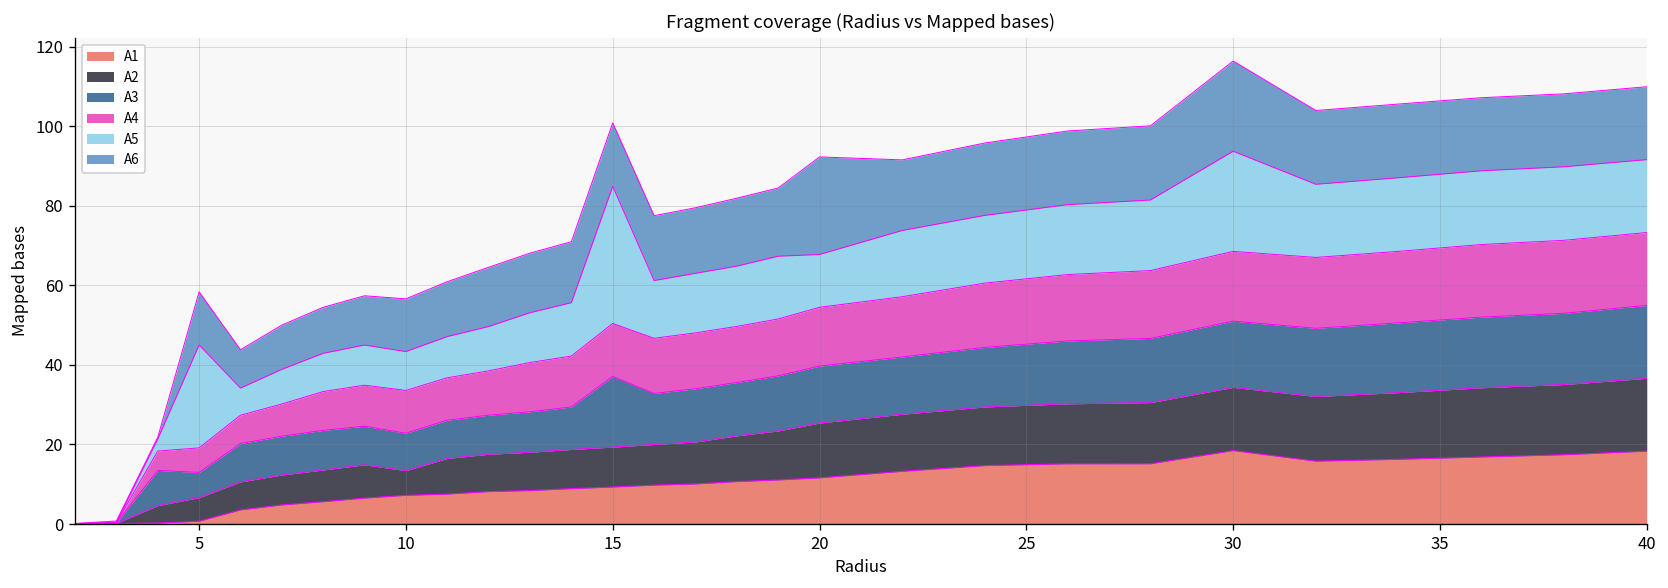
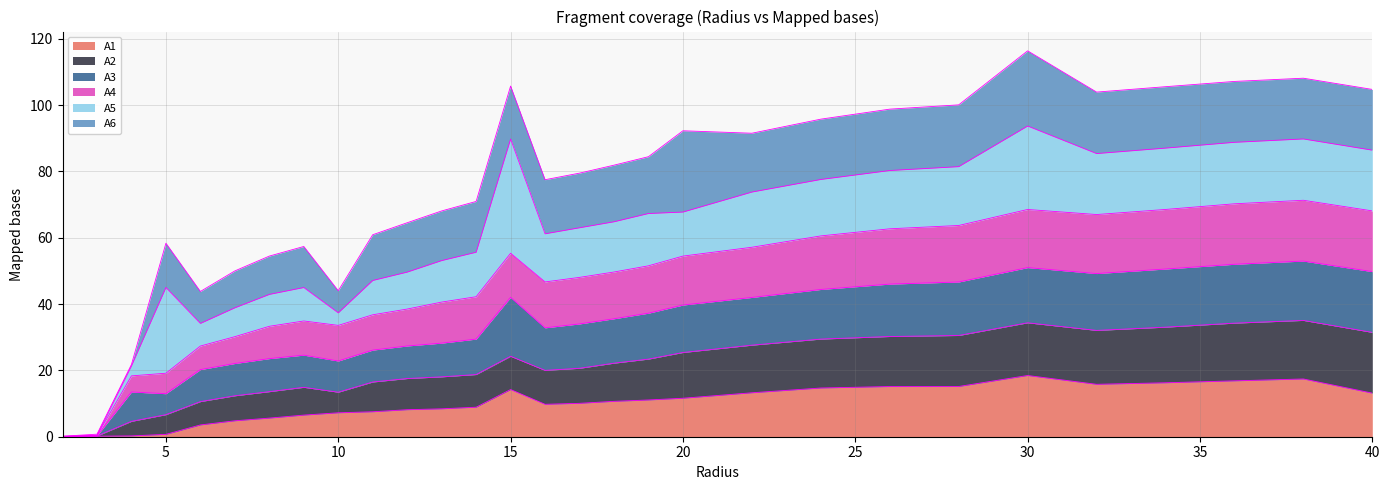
  {
    "A1": {
      "5": 1,
      "10": 7,
-     "15": 9,
+     "15": 14,
      "20": 12,
      "30": 18,
-     "40": 18
+     "40": 13
    },
    "A2": {
      "5": 6,
      "10": 6,
      "15": 10,
      "20": 14,
      "30": 16,
      "40": 18
    },
    "A3": {
      "5": 6,
      "10": 9,
      "15": 18,
      "20": 14,
      "30": 17,
      "40": 18
    },
    "A4": {
      "5": 6,
      "10": 11,
      "15": 13,
      "20": 15,
      "30": 18,
      "40": 18
    },
    "A5": {
      "5": 26,
-     "10": 10,
+     "10": 4,
      "15": 34,
      "20": 13,
      "30": 25,
      "40": 18
    },
    "A6": {
      "5": 13,
-     "10": 13,
+     "10": 7,
      "15": 16,
      "20": 25,
      "30": 23,
      "40": 18
    }
  }
